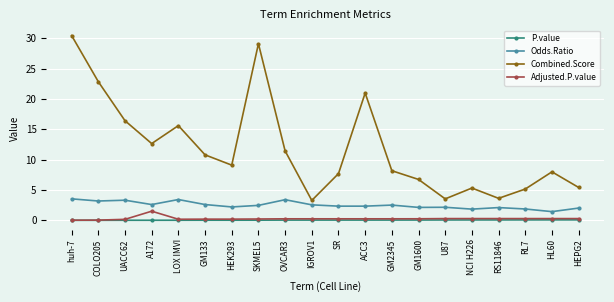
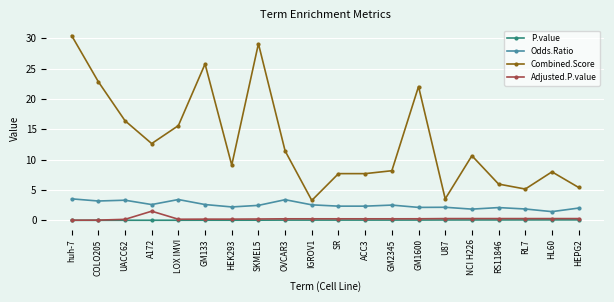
  {
    "Combined.Score": {
      "huh-7": 30,
      "COLO205": 23,
      "UACC62": 16,
      "A172": 13,
      "LOX IMVI": 16,
-     "GM133": 11,
+     "GM133": 26,
      "HEK293": 9,
      "SKMEL5": 29,
      "OVCAR3": 11,
      "IGROV1": 3,
      "SR": 8,
-     "ACC3": 21,
+     "ACC3": 8,
      "GM2345": 8,
-     "GM1600": 7,
+     "GM1600": 22,
      "U87": 4,
-     "NCI H226": 5,
-     "RS11846": 4,
+     "NCI H226": 11,
+     "RS11846": 6,
      "RL7": 5,
      "HL60": 8,
      "HEPG2": 5
    },
    "Adjusted.P.value": {
      "A172": 2
    }
  }
